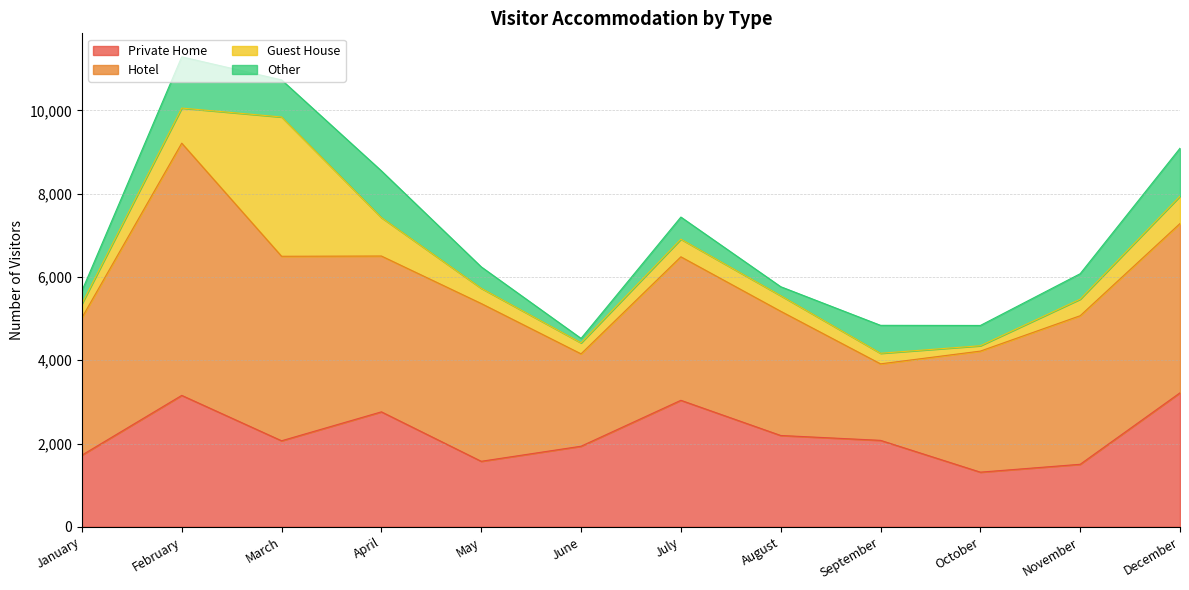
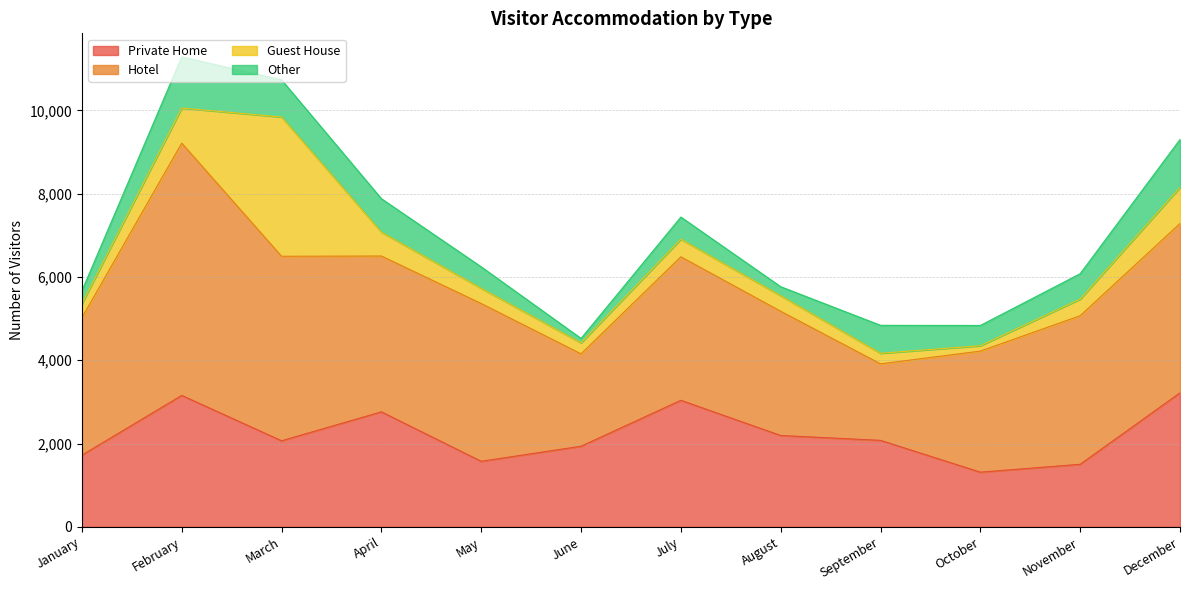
  {
    "Guest House": {
      "January": "300",
      "February": "800",
      "March": "3,300",
-     "April": "900",
+     "April": "600",
      "May": "400",
      "June": "300",
      "July": "400",
      "August": "400",
      "September": "300",
      "October": "100",
      "November": "400",
-     "December": "700"
+     "December": "900"
    },
    "Other": {
      "January": "300",
-     "April": "1,100",
+     "April": "800",
      "May": "500",
      "June": "100",
      "July": "500",
      "August": "200",
      "September": "700",
      "October": "500",
      "November": "600",
      "December": "1,200"
    }
  }
